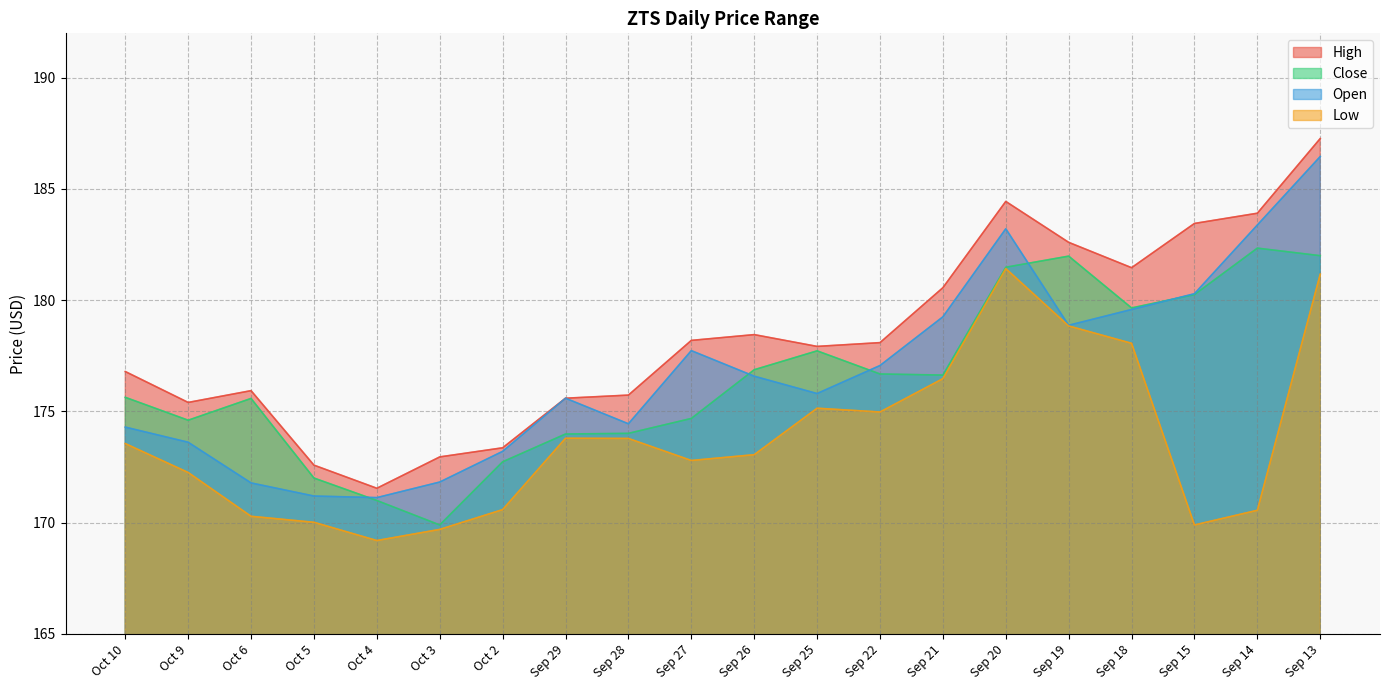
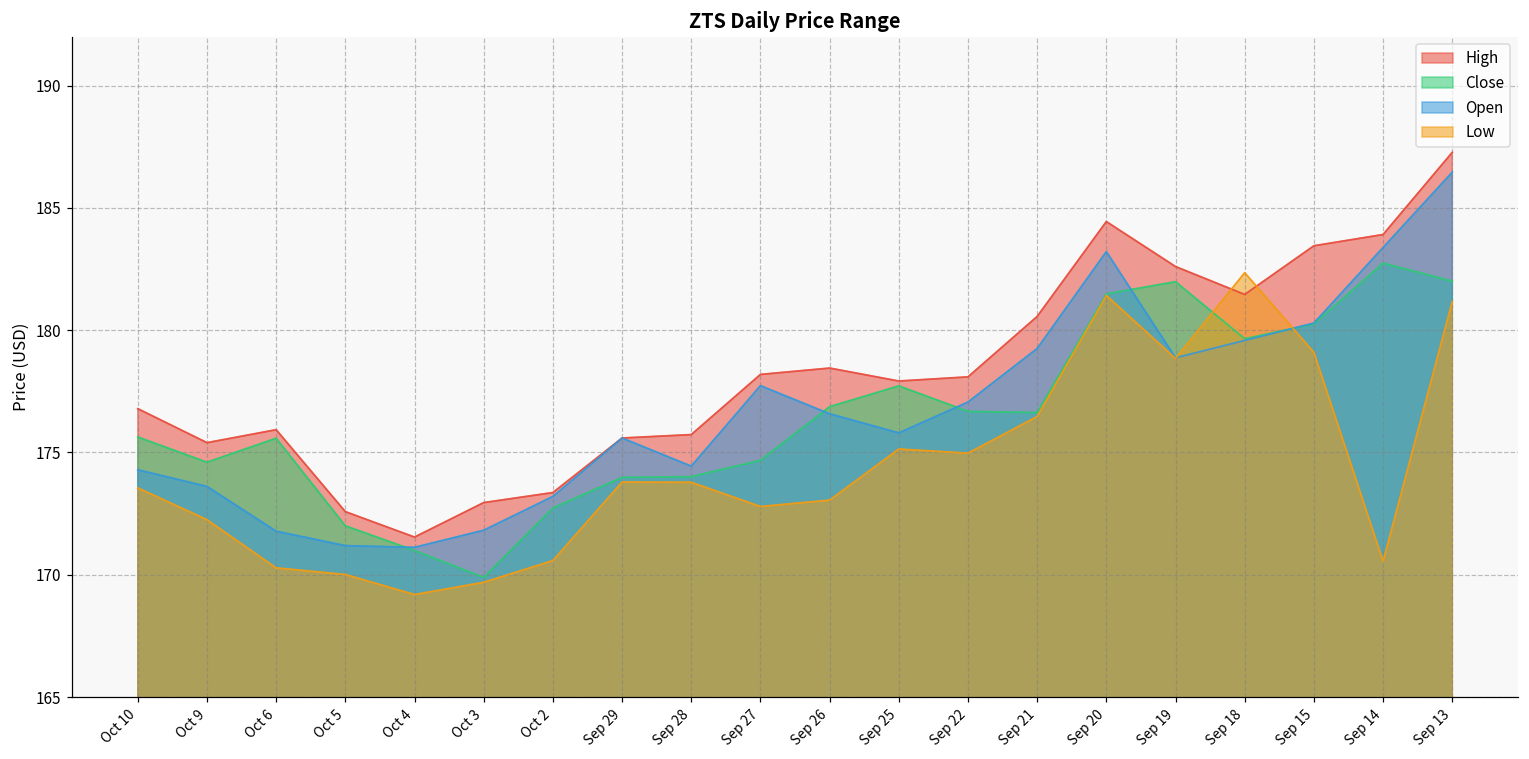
  {
    "High": {
      "Oct 10": 176.8,
      "Oct 9": 175.4,
      "Oct 6": 175.9,
      "Oct 5": 172.6,
      "Oct 4": 171.5,
      "Oct 3": 173.0,
      "Oct 2": 173.4,
      "Sep 28": 175.7,
      "Sep 27": 178.2,
      "Sep 26": 178.5,
      "Sep 25": 177.9,
      "Sep 22": 178.1,
      "Sep 21": 180.6,
      "Sep 20": 184.4,
      "Sep 19": 182.6,
      "Sep 18": 181.5,
      "Sep 15": 183.5,
      "Sep 14": 183.9,
      "Sep 13": 187.3
    },
    "Close": {
      "Oct 10": 175.6,
      "Oct 9": 174.6,
      "Oct 6": 175.6,
      "Oct 5": 172.0,
      "Oct 4": 171.0,
      "Oct 3": 169.9,
      "Oct 2": 172.7,
      "Sep 29": 174.0,
      "Sep 28": 174.0,
      "Sep 27": 174.7,
      "Sep 26": 176.9,
      "Sep 25": 177.7,
      "Sep 22": 176.7,
      "Sep 21": 176.6,
      "Sep 19": 182.0,
-     "Sep 14": 182.3,
+     "Sep 14": 182.7,
      "Sep 13": 182.0
    },
    "Open": {
      "Oct 10": 174.3,
      "Oct 9": 173.6,
      "Oct 6": 171.8,
      "Oct 5": 171.2,
      "Oct 4": 171.1,
      "Oct 3": 171.8,
      "Oct 2": 173.2,
      "Sep 28": 174.4,
      "Sep 27": 177.7,
      "Sep 26": 176.6,
      "Sep 25": 175.8,
      "Sep 22": 177.1,
      "Sep 21": 179.3,
      "Sep 20": 183.2,
      "Sep 14": 183.4,
      "Sep 13": 186.5
    },
    "Low": {
      "Oct 10": 173.6,
      "Oct 9": 172.3,
      "Oct 6": 170.3,
      "Oct 5": 170.0,
      "Oct 4": 169.2,
      "Oct 3": 169.7,
      "Oct 2": 170.6,
      "Sep 29": 173.8,
      "Sep 28": 173.8,
      "Sep 27": 172.8,
      "Sep 26": 173.1,
      "Sep 25": 175.1,
      "Sep 22": 175.0,
      "Sep 21": 176.5,
-     "Sep 18": 178.1,
-     "Sep 15": 169.9,
+     "Sep 18": 182.4,
+     "Sep 15": 179.1,
      "Sep 14": 170.6,
      "Sep 13": 181.2
    }
  }
